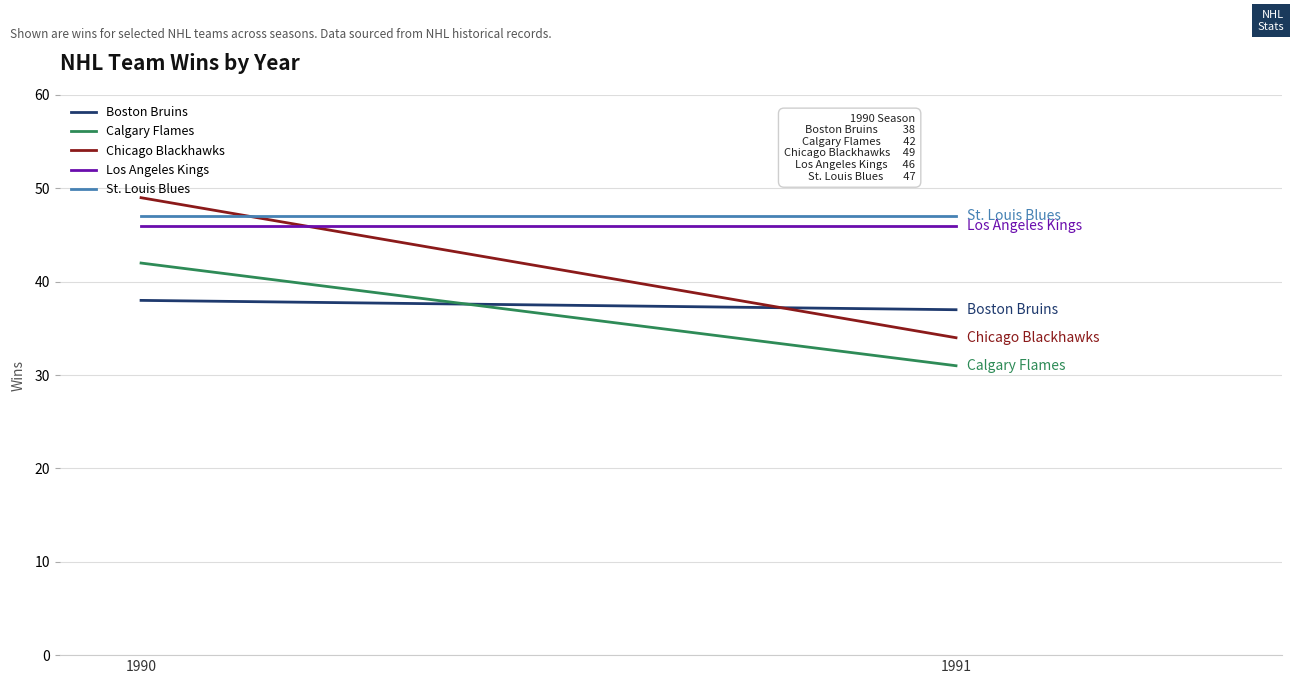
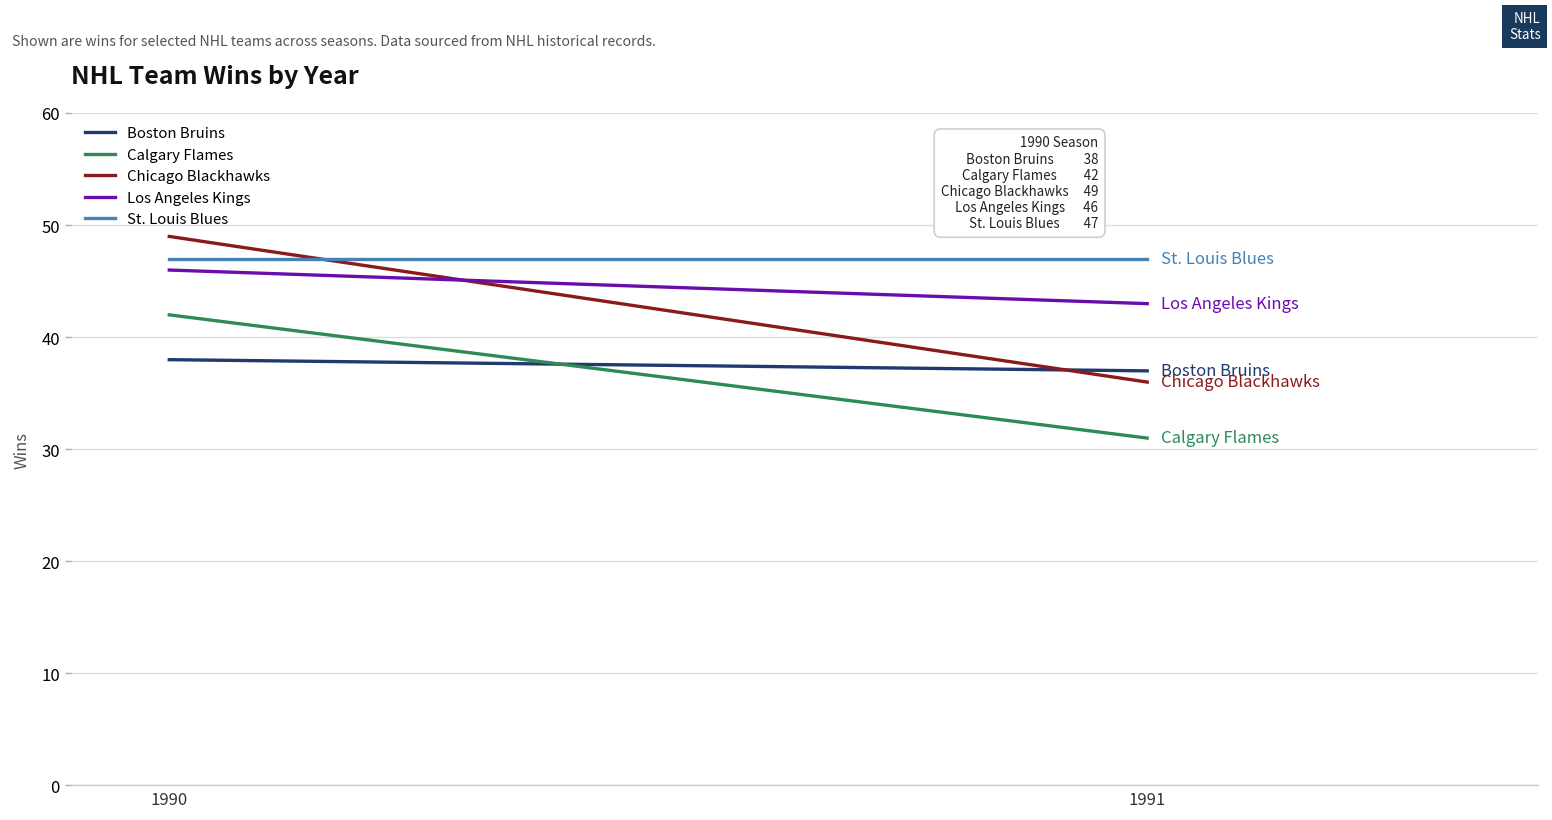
  {
    "Boston Bruins": {
      "1990": 38,
      "1991": 37
    },
    "Calgary Flames": {
      "1990": 42,
      "1991": 31
    },
    "Chicago Blackhawks": {
      "1990": 49,
-     "1991": 34
+     "1991": 36
    },
    "Los Angeles Kings": {
      "1990": 46,
-     "1991": 46
+     "1991": 43
    },
    "St. Louis Blues": {
      "1990": 47,
      "1991": 47
    }
  }
